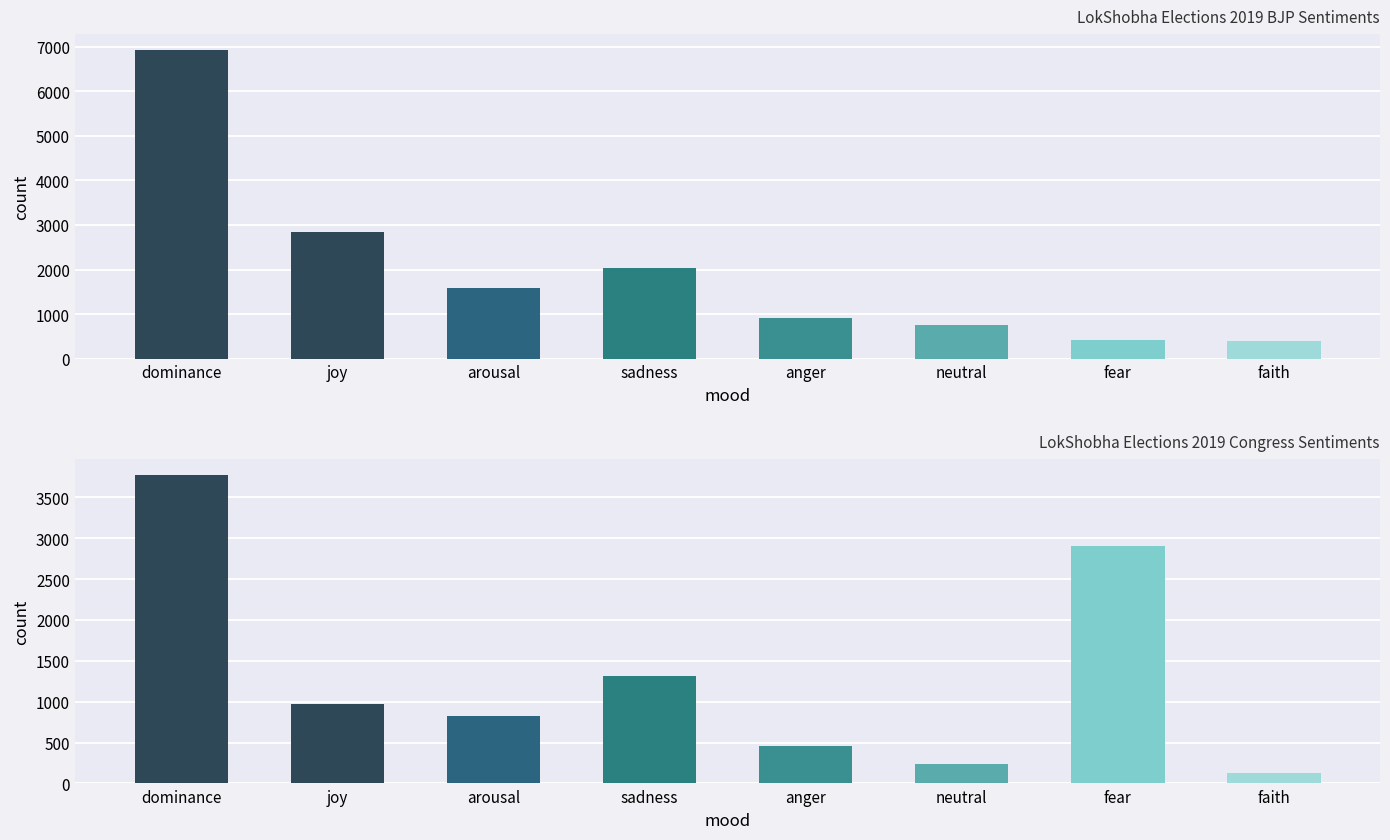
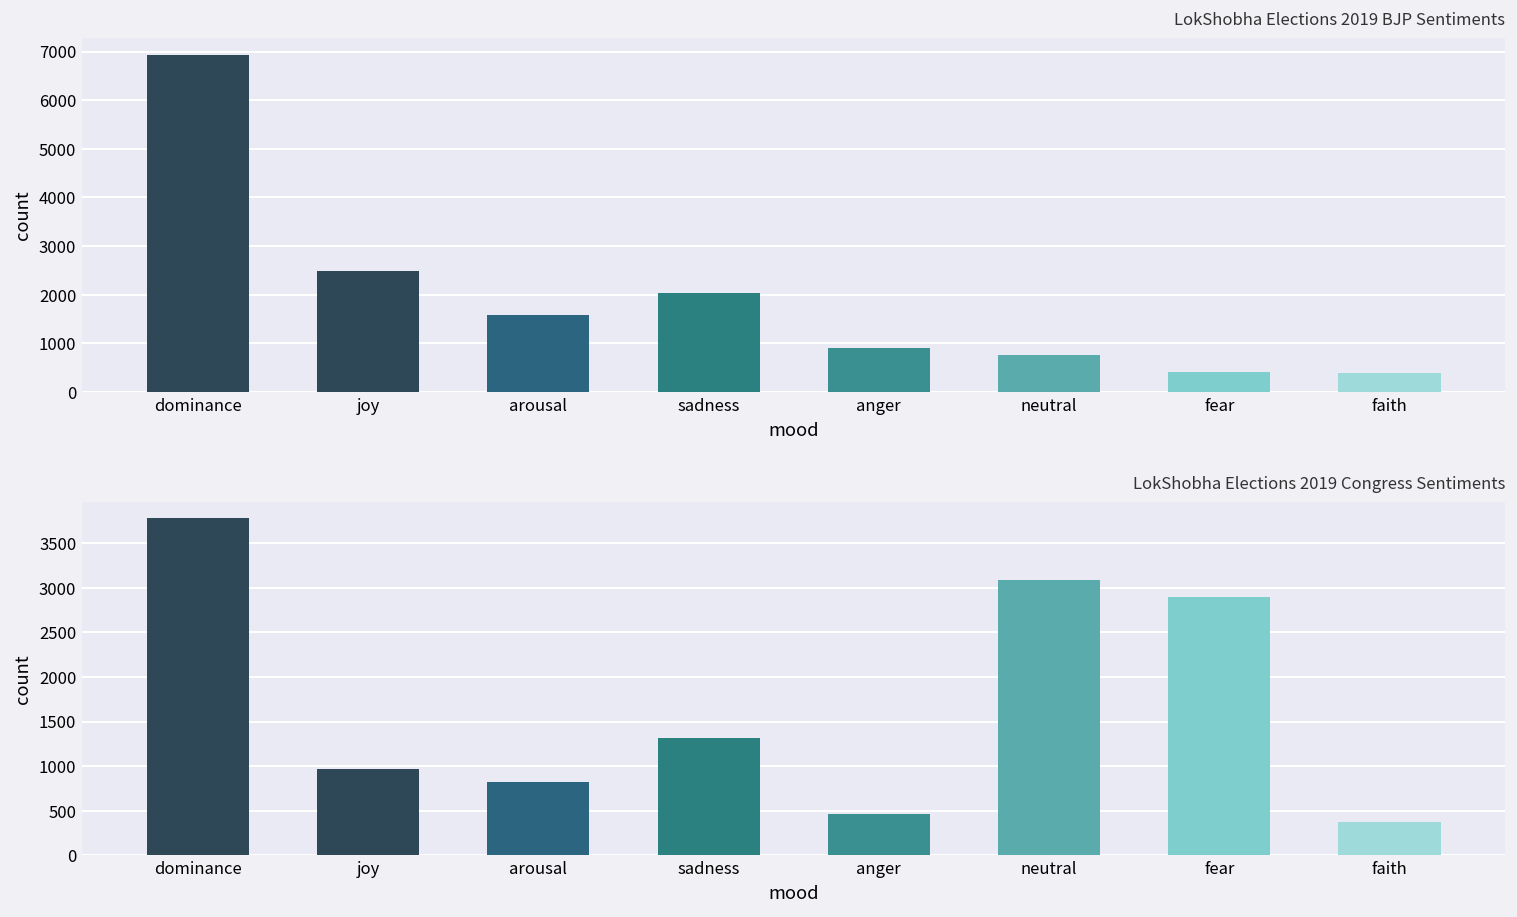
  {
    "LokShobha Elections 2019 BJP Sentiments": {
      "dominance": 6900,
-     "joy": 2800,
+     "joy": 2500,
      "arousal": 1600,
      "sadness": 2000,
      "anger": 900,
      "neutral": 800,
      "fear": 400,
      "faith": 400
    },
    "LokShobha Elections 2019 Congress Sentiments": {
      "dominance": 3800,
      "joy": 1000,
      "arousal": 800,
      "sadness": 1300,
      "anger": 500,
-     "neutral": 200,
+     "neutral": 3100,
      "fear": 2900,
-     "faith": 100
+     "faith": 400
    }
  }
